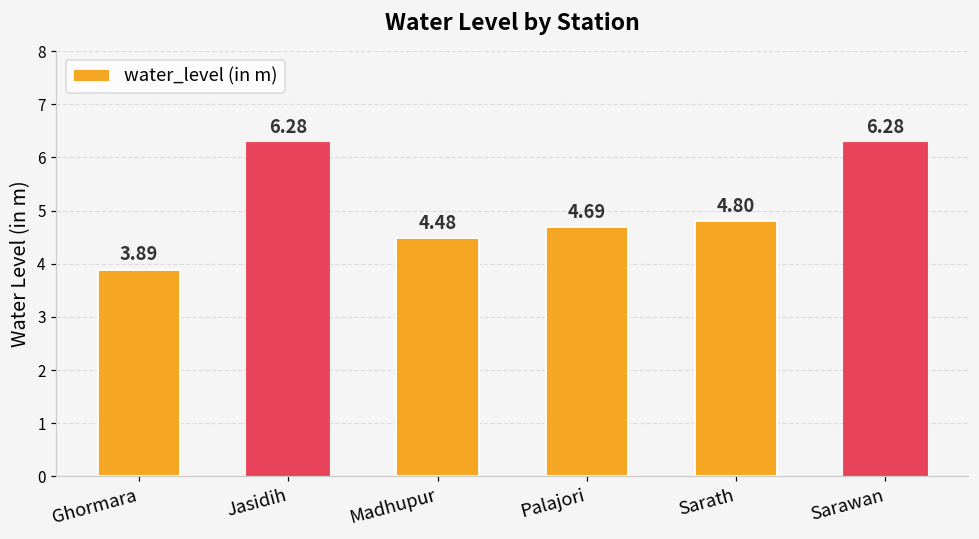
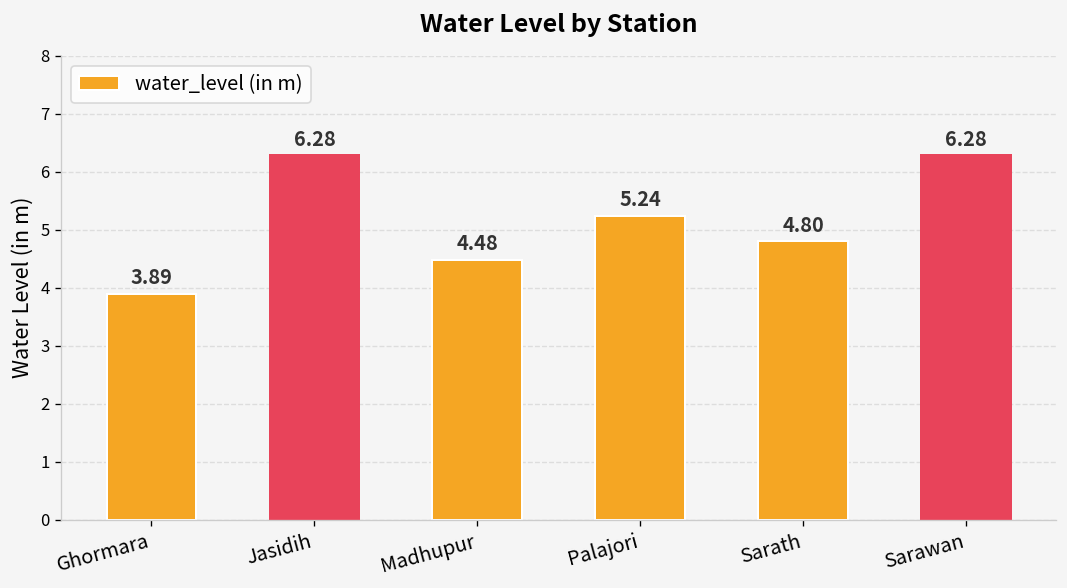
  {
    "Ghormara": 3.89,
    "Jasidih": 6.28,
    "Madhupur": 4.48,
-   "Palajori": 4.69,
+   "Palajori": 5.24,
    "Sarath": 4.80,
    "Sarawan": 6.28
  }
